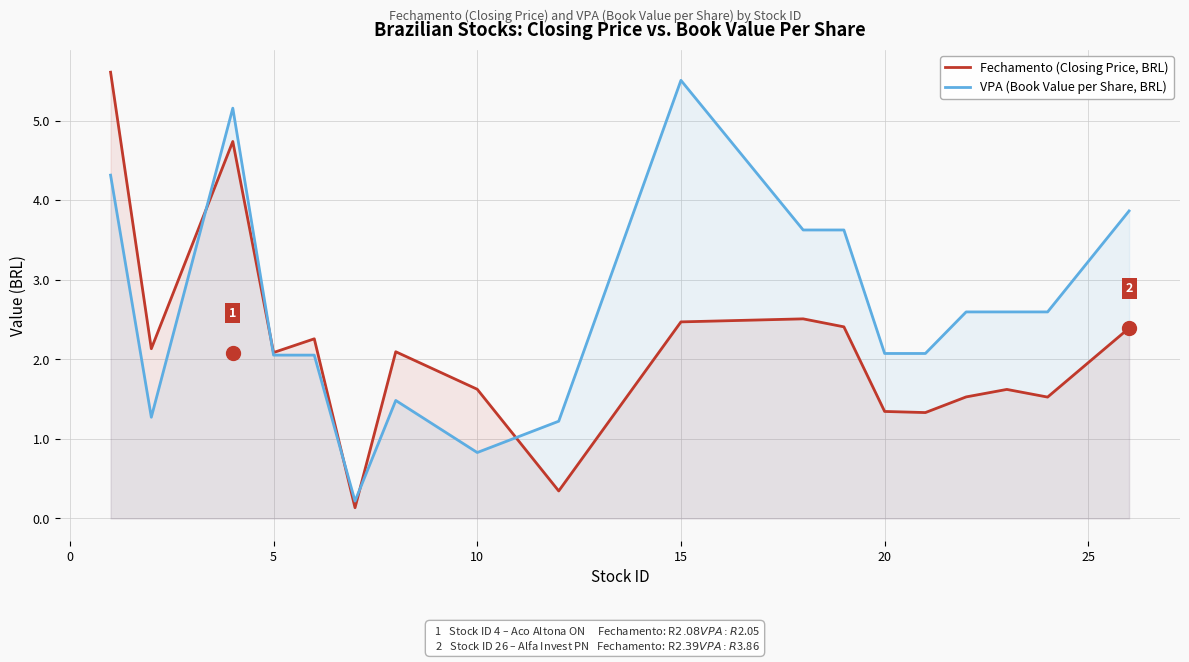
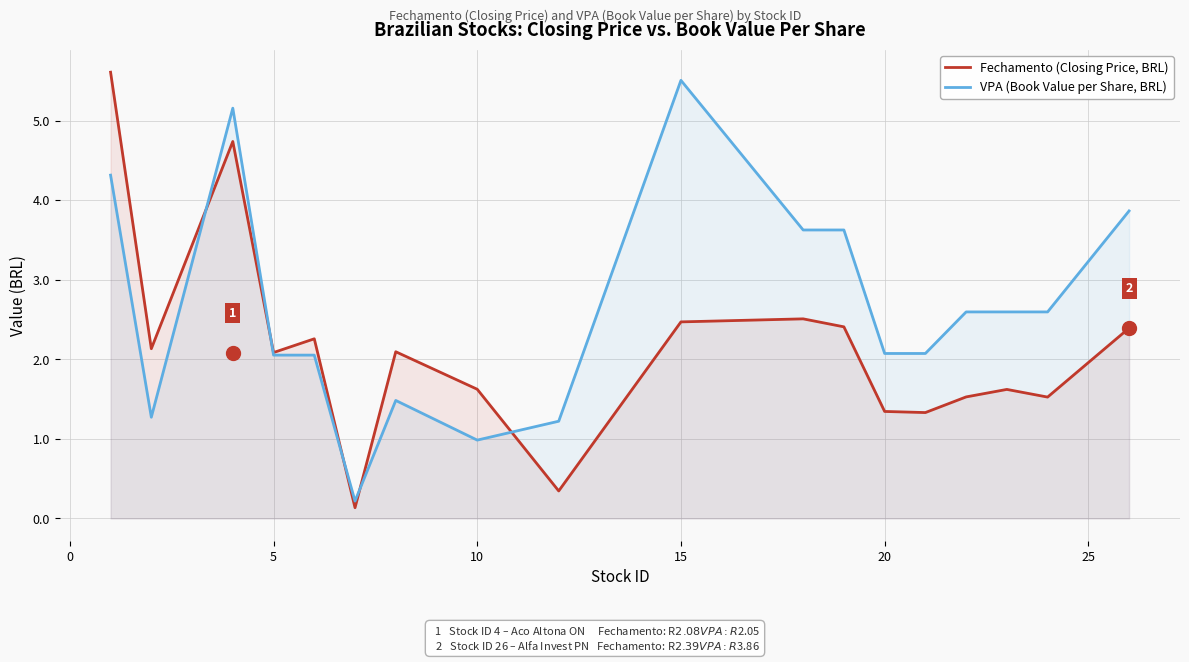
  {
    "VPA (Book Value per Share, BRL)": {
      "5": 2.1,
-     "10": 0.8,
+     "10": 1.0,
      "15": 5.5,
      "20": 2.1
    }
  }
